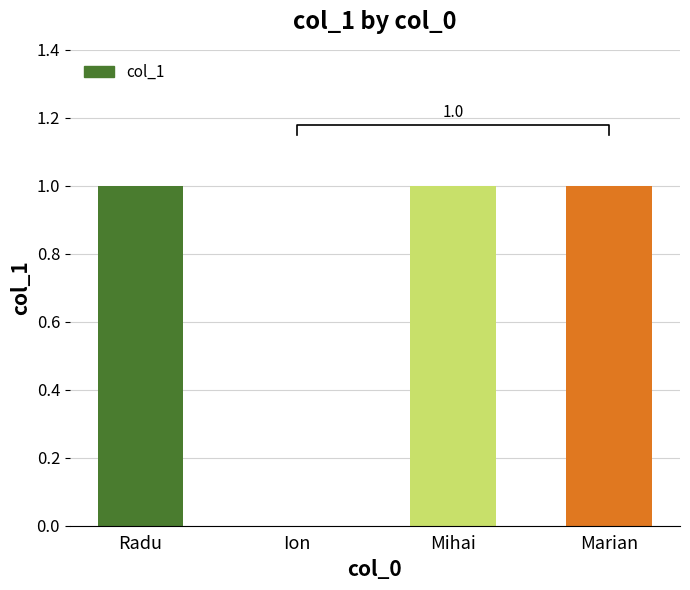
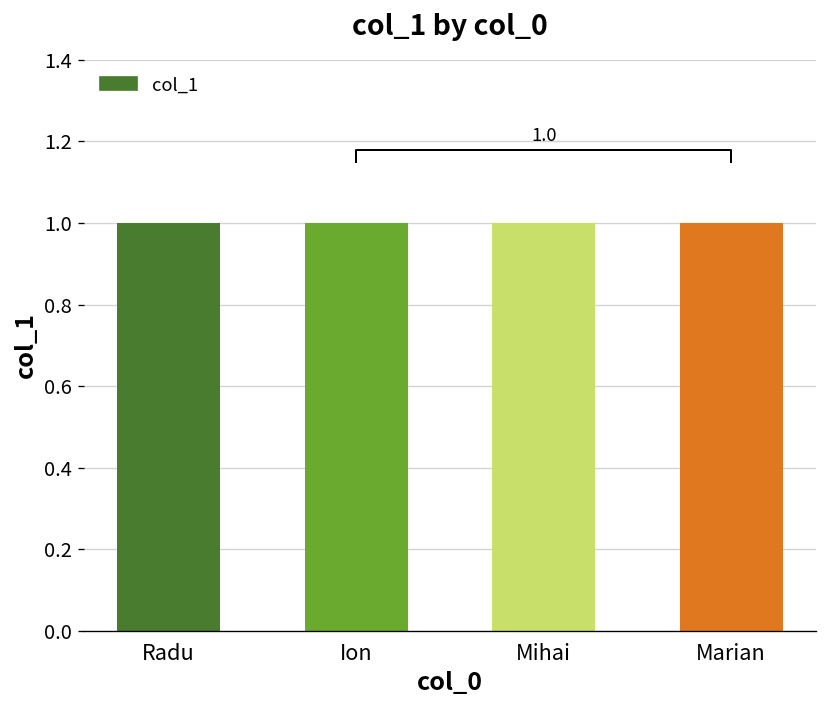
  {
    "col_1": {
      "Radu": 1,
-     "Ion": 0,
+     "Ion": 1,
      "Mihai": 1,
      "Marian": 1
    }
  }
